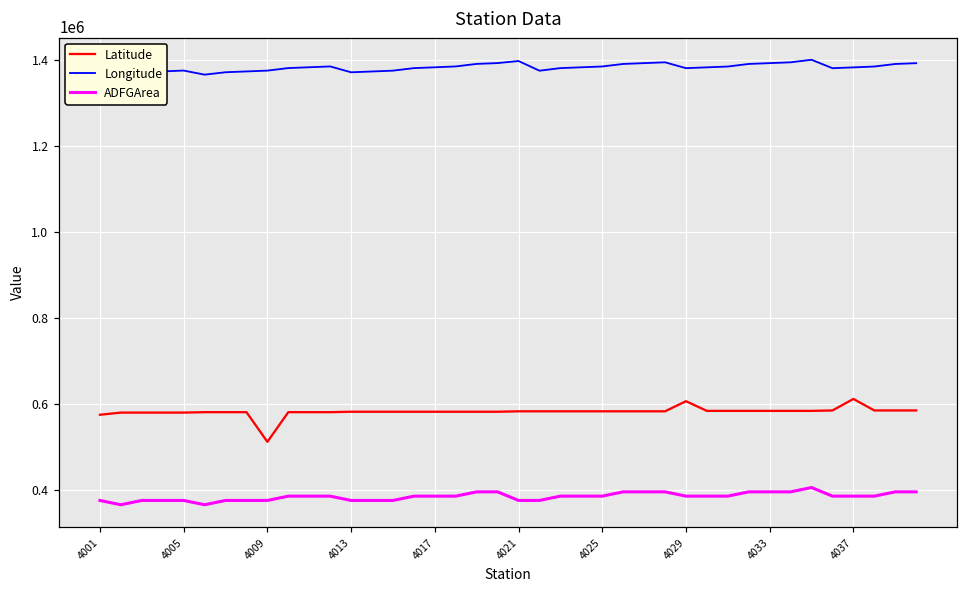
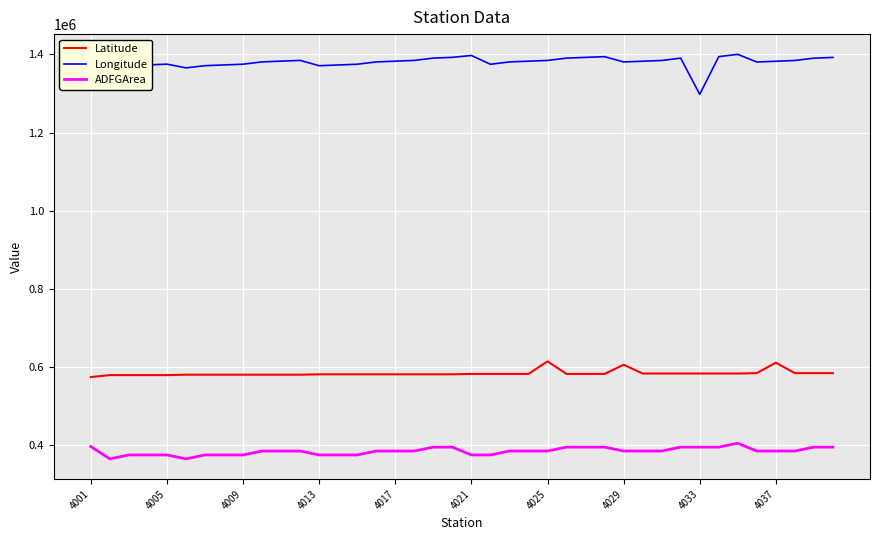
  {
    "Latitude": {
      "4001": 580000,
      "4005": 580000,
-     "4009": 510000,
+     "4009": 580000,
      "4013": 580000,
      "4017": 580000,
      "4021": 580000,
-     "4025": 580000,
+     "4025": 620000,
      "4029": 610000,
      "4033": 580000,
      "4037": 610000
    },
    "Longitude": {
      "4005": 1380000,
      "4009": 1370000,
      "4013": 1370000,
      "4017": 1380000,
      "4021": 1400000,
      "4025": 1380000,
      "4029": 1380000,
-     "4033": 1390000,
+     "4033": 1300000,
      "4037": 1380000
    },
    "ADFGArea": {
-     "4001": 380000,
+     "4001": 400000,
      "4005": 380000,
      "4009": 380000,
      "4013": 380000,
      "4017": 390000,
      "4021": 380000,
      "4025": 390000,
      "4029": 390000,
      "4033": 400000,
      "4037": 390000
    }
  }
